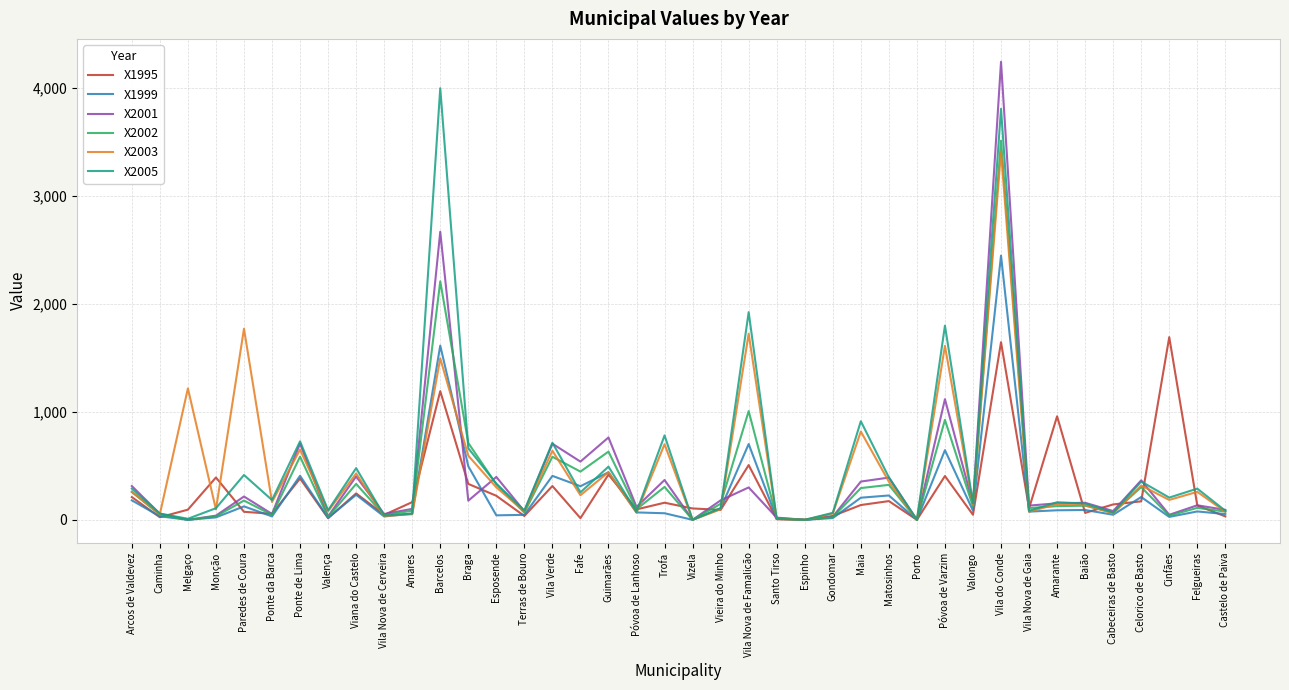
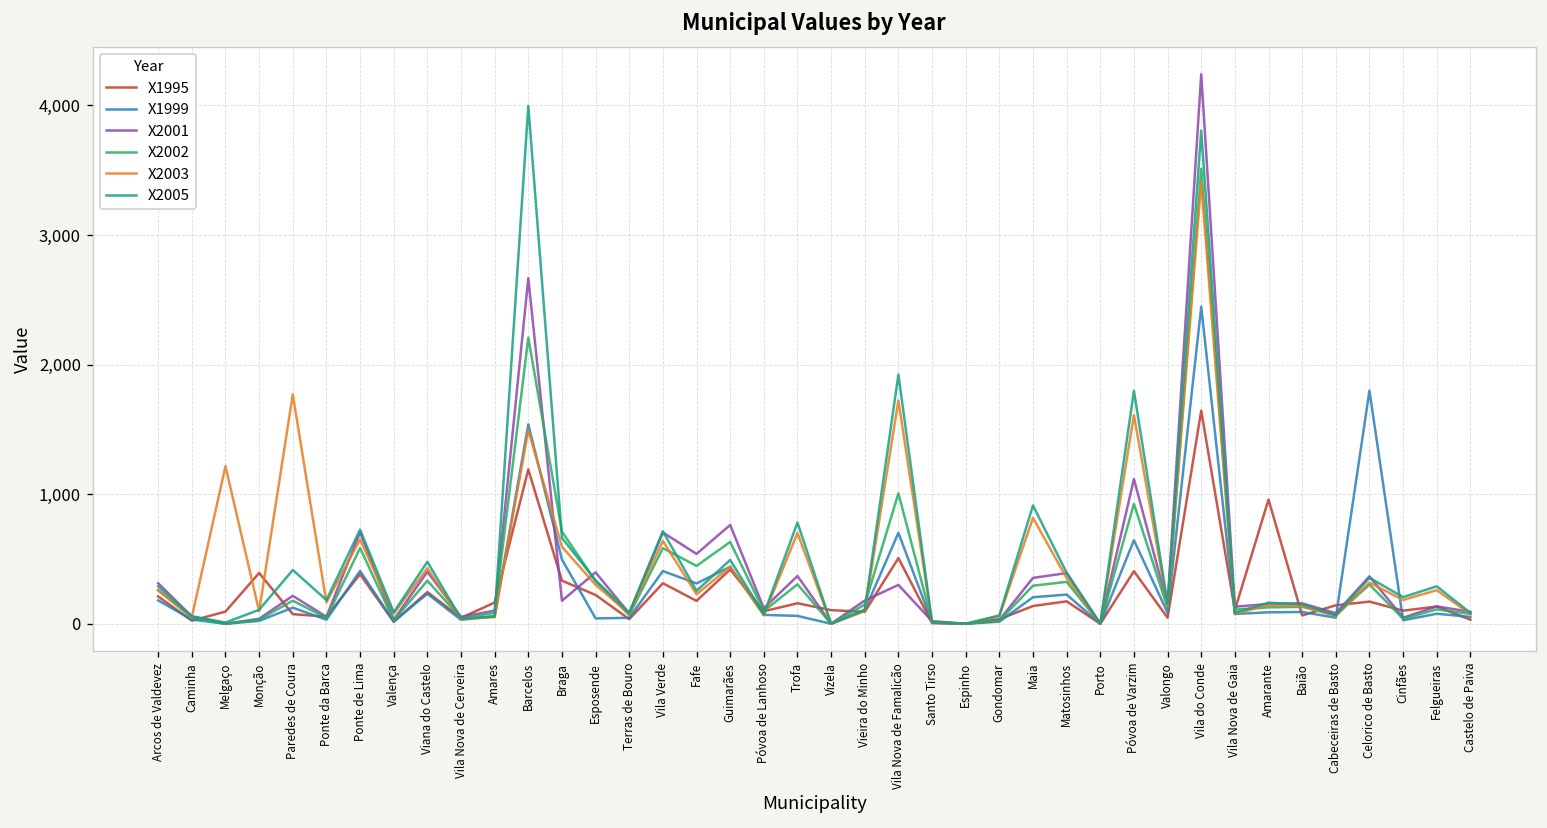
  {
    "X1995": {
      "Arcos de Valdevez": "210",
      "Melgaço": "90",
      "Monção": "390",
      "Paredes de Coura": "70",
      "Ponte de Lima": "380",
      "Amares": "160",
      "Barcelos": "1,190",
      "Braga": "330",
      "Esposende": "220",
      "Vila Verde": "310",
-     "Fafe": "20",
+     "Fafe": "180",
      "Trofa": "160",
      "Vizela": "110",
      "Vila Nova de Famalicão": "510",
      "Maia": "140",
      "Matosinhos": "170",
      "Póvoa de Varzim": "410",
      "Valongo": "50",
      "Vila do Conde": "1,650",
      "Amarante": "960",
      "Baião": "60",
      "Cabeceiras de Basto": "140",
      "Celorico de Basto": "170",
-     "Cinfães": "1,690"
+     "Cinfães": "100"
    },
    "X1999": {
      "Arcos de Valdevez": "180",
      "Paredes de Coura": "120",
      "Ponte de Lima": "410",
-     "Barcelos": "1,610",
+     "Barcelos": "1,540",
      "Braga": "500",
      "Esposende": "40",
      "Vila Verde": "410",
      "Fafe": "310",
      "Trofa": "60",
      "Vila Nova de Famalicão": "700",
      "Maia": "200",
      "Matosinhos": "230",
      "Póvoa de Varzim": "640",
      "Valongo": "80",
      "Vila do Conde": "2,450",
      "Amarante": "90",
      "Baião": "90",
-     "Celorico de Basto": "210",
+     "Celorico de Basto": "1,800",
      "Felgueiras": "80"
    },
    "X2001": {
      "Paredes de Coura": "220",
      "Viana do Castelo": "400",
      "Barcelos": "2,670",
      "Braga": "180",
      "Esposende": "400",
      "Fafe": "540",
      "Guimarães": "760",
      "Trofa": "370",
      "Vieira do Minho": "180",
      "Vila Nova de Famalicão": "300",
      "Maia": "350",
      "Póvoa de Varzim": "1,120",
      "Vila do Conde": "4,240"
    },
    "X2003": {
      "Melgaço": "1,220",
      "Paredes de Coura": "1,770",
      "Ponte de Lima": "650",
      "Viana do Castelo": "430",
      "Barcelos": "1,490",
      "Braga": "590",
      "Esposende": "300",
      "Vila Verde": "640",
      "Fafe": "230",
      "Trofa": "700",
      "Vila Nova de Famalicão": "1,720",
      "Maia": "820",
      "Matosinhos": "350",
      "Póvoa de Varzim": "1,610",
      "Vila do Conde": "3,410",
      "Felgueiras": "260"
    }
  }
